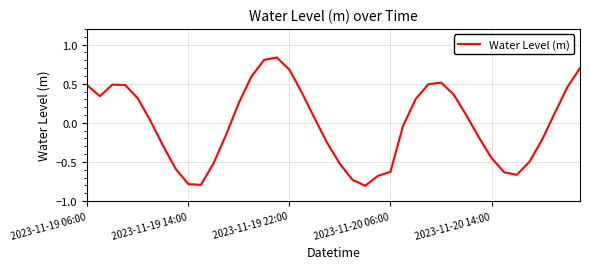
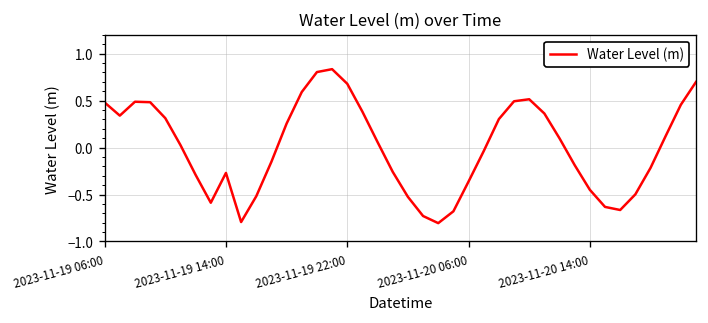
  {
    "2023-11-19 06:00": 0.5,
-   "2023-11-19 14:00": -0.8,
+   "2023-11-19 14:00": -0.3,
    "2023-11-19 22:00": 0.7,
-   "2023-11-20 06:00": -0.6,
+   "2023-11-20 06:00": -0.4,
    "2023-11-20 14:00": -0.4
  }
